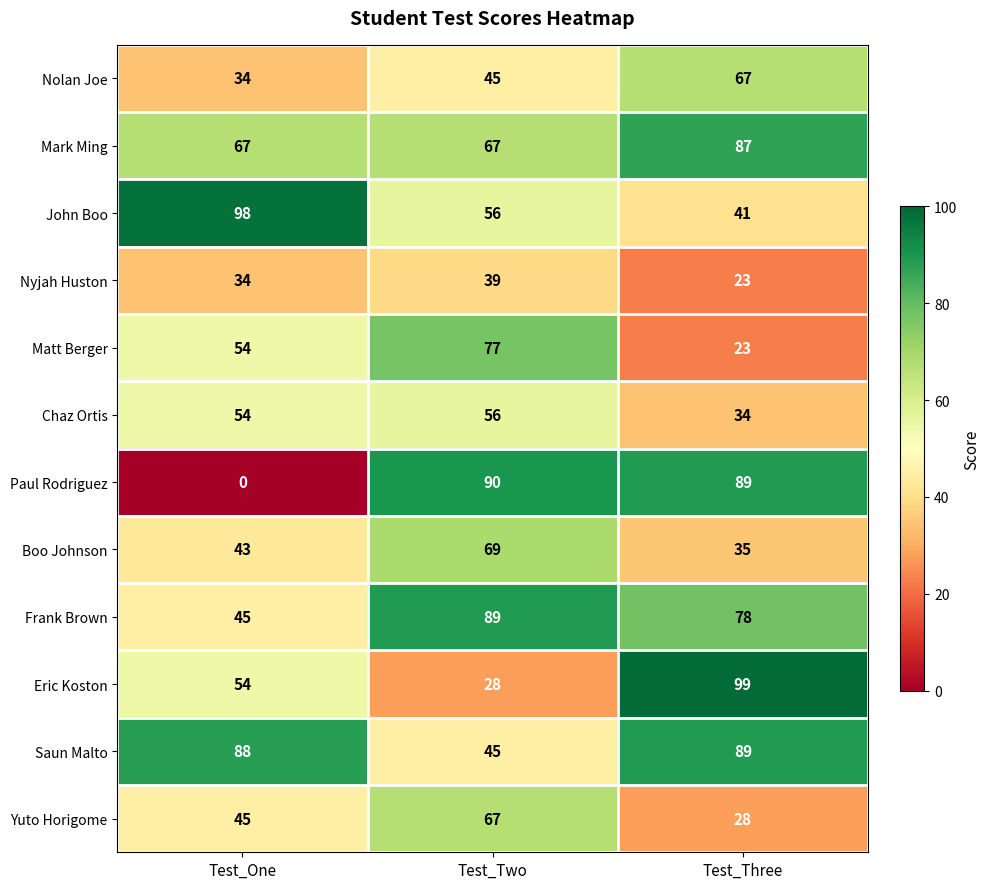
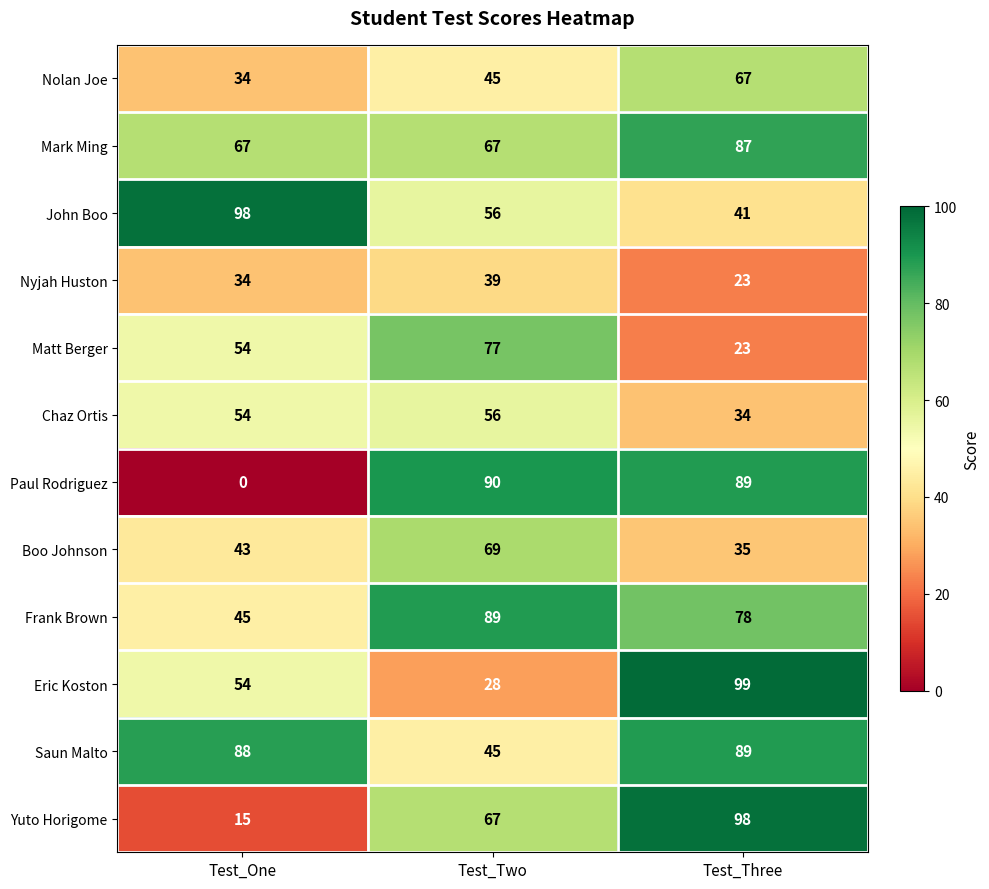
  {
    "Nolan Joe": {
      "Test_One": 34,
      "Test_Two": 45,
      "Test_Three": 67
    },
    "Mark Ming": {
      "Test_One": 67,
      "Test_Two": 67,
      "Test_Three": 87
    },
    "John Boo": {
      "Test_One": 98,
      "Test_Two": 56,
      "Test_Three": 41
    },
    "Nyjah Huston": {
      "Test_One": 34,
      "Test_Two": 39,
      "Test_Three": 23
    },
    "Matt Berger": {
      "Test_One": 54,
      "Test_Two": 77,
      "Test_Three": 23
    },
    "Chaz Ortis": {
      "Test_One": 54,
      "Test_Two": 56,
      "Test_Three": 34
    },
    "Paul Rodriguez": {
      "Test_One": 0,
      "Test_Two": 90,
      "Test_Three": 89
    },
    "Boo Johnson": {
      "Test_One": 43,
      "Test_Two": 69,
      "Test_Three": 35
    },
    "Frank Brown": {
      "Test_One": 45,
      "Test_Two": 89,
      "Test_Three": 78
    },
    "Eric Koston": {
      "Test_One": 54,
      "Test_Two": 28,
      "Test_Three": 99
    },
    "Saun Malto": {
      "Test_One": 88,
      "Test_Two": 45,
      "Test_Three": 89
    },
    "Yuto Horigome": {
-     "Test_One": 45,
+     "Test_One": 15,
      "Test_Two": 67,
-     "Test_Three": 28
+     "Test_Three": 98
    }
  }
